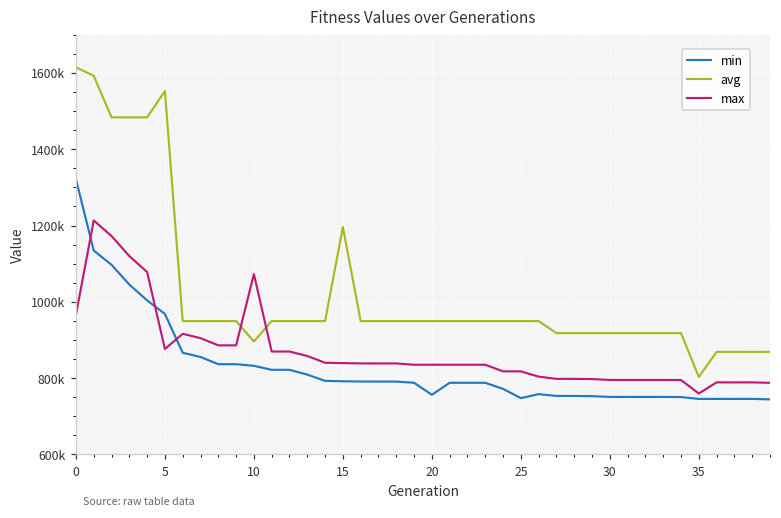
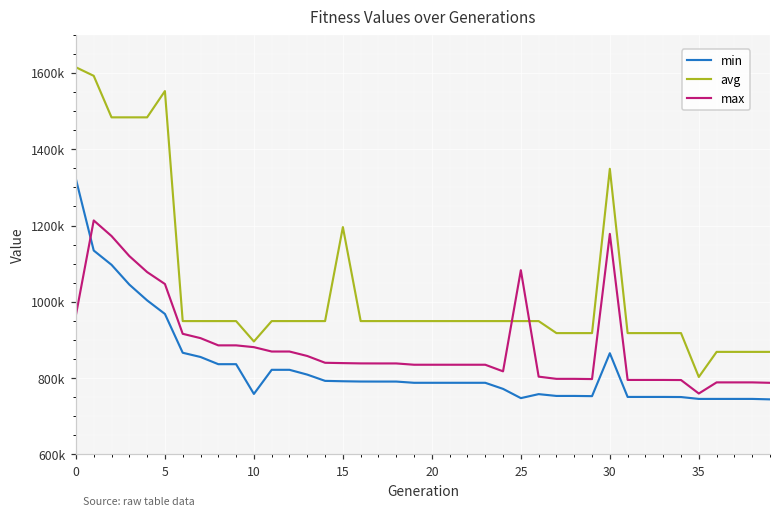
  {
    "min": {
      "0": 1320000,
      "5": 970000,
-     "10": 830000,
+     "10": 760000,
      "15": 790000,
-     "20": 760000,
+     "20": 790000,
      "25": 750000,
-     "30": 750000,
+     "30": 870000,
      "35": 750000
    },
    "avg": {
      "0": 1610000,
      "5": 1550000,
      "10": 900000,
      "15": 1200000,
      "20": 950000,
      "25": 950000,
-     "30": 920000,
+     "30": 1350000,
      "35": 800000
    },
    "max": {
      "0": 970000,
-     "5": 880000,
-     "10": 1070000,
+     "5": 1050000,
+     "10": 880000,
      "15": 840000,
      "20": 840000,
-     "25": 820000,
-     "30": 800000,
+     "25": 1080000,
+     "30": 1180000,
      "35": 760000
    }
  }
